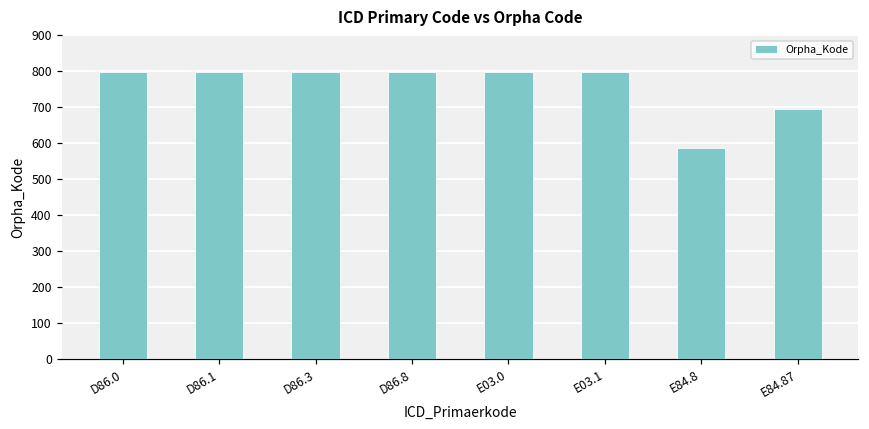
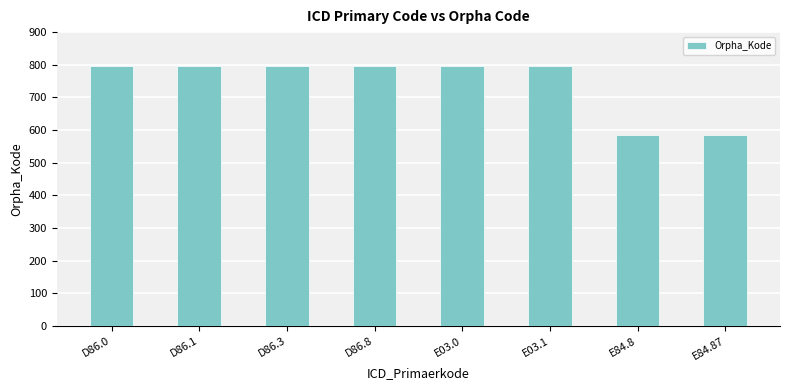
  {
    "D86.0": 800,
    "D86.1": 800,
    "D86.3": 800,
    "D86.8": 800,
    "E03.0": 800,
    "E03.1": 800,
    "E84.8": 590,
-   "E84.87": 700
+   "E84.87": 590
  }
